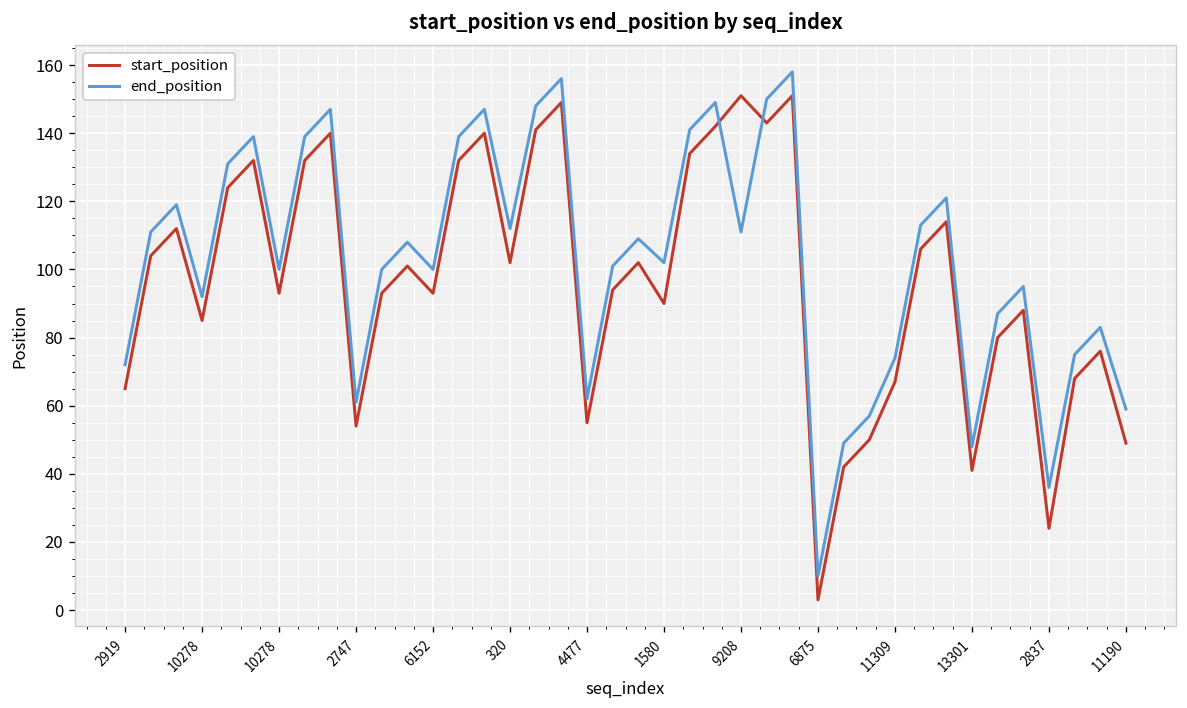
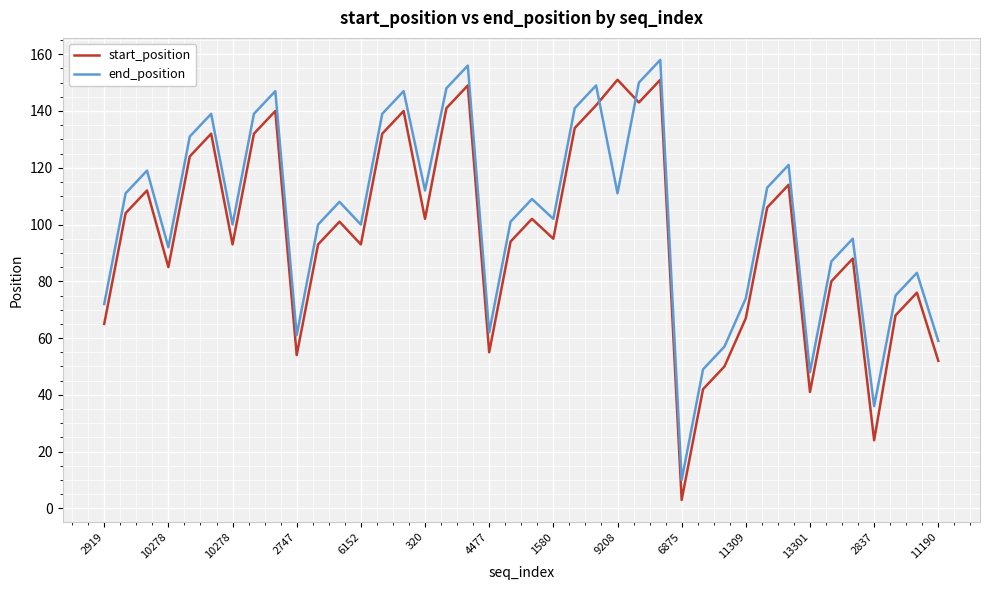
  {
    "start_position": {
      "2919": 65,
      "2747": 54,
      "6152": 93,
      "320": 102,
      "4477": 55,
-     "1580": 90,
+     "1580": 95,
      "9208": 151,
      "6875": 3,
      "11309": 67,
      "13301": 41,
      "2837": 24,
-     "11190": 49
+     "11190": 52
    },
    "end_position": {
      "2919": 72,
      "2747": 61,
      "6152": 100,
      "320": 112,
      "4477": 62,
      "1580": 102,
      "9208": 111,
      "6875": 10,
      "11309": 74,
      "13301": 48,
      "2837": 36,
      "11190": 59
    }
  }
